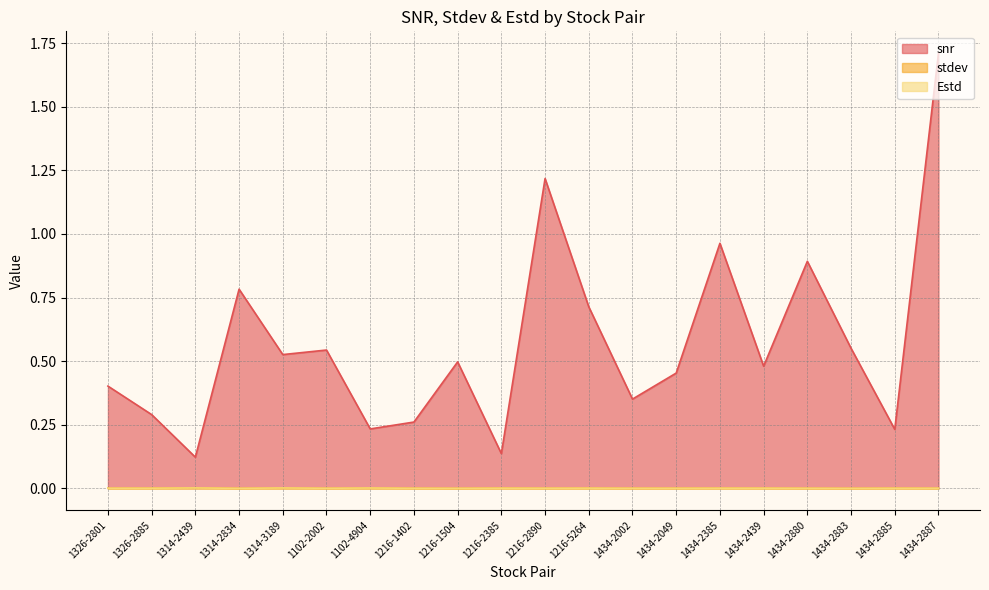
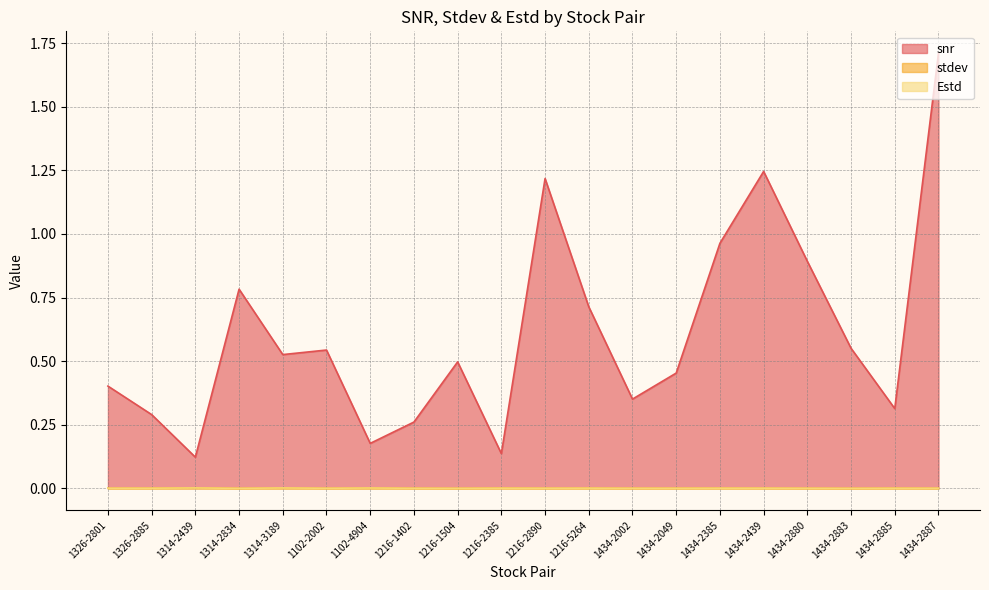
  {
    "snr": {
      "1326-2801": 0.40,
      "1326-2885": 0.29,
      "1314-2439": 0.12,
      "1314-2834": 0.78,
      "1314-3189": 0.53,
      "1102-2002": 0.54,
-     "1102-4904": 0.23,
+     "1102-4904": 0.18,
      "1216-1402": 0.26,
      "1216-1504": 0.50,
      "1216-2385": 0.14,
      "1216-2890": 1.22,
      "1216-5264": 0.71,
      "1434-2002": 0.35,
      "1434-2049": 0.45,
      "1434-2385": 0.96,
-     "1434-2439": 0.48,
+     "1434-2439": 1.25,
      "1434-2880": 0.89,
      "1434-2883": 0.55,
-     "1434-2885": 0.23
+     "1434-2885": 0.31
    },
    "Estd": {
      "1326-2801": 0.00,
      "1326-2885": 0.00,
      "1314-2439": 0.00,
      "1314-2834": 0.00,
      "1314-3189": 0.00,
      "1102-2002": 0.00,
      "1102-4904": 0.00,
      "1216-1402": 0.00,
      "1216-1504": 0.00,
      "1216-2385": 0.00,
      "1216-2890": 0.00,
      "1216-5264": 0.00,
      "1434-2002": 0.00,
      "1434-2049": 0.00,
      "1434-2385": 0.00,
      "1434-2439": 0.00,
      "1434-2880": 0.00,
      "1434-2883": 0.00,
      "1434-2885": 0.00,
      "1434-2887": 0.00
    }
  }
